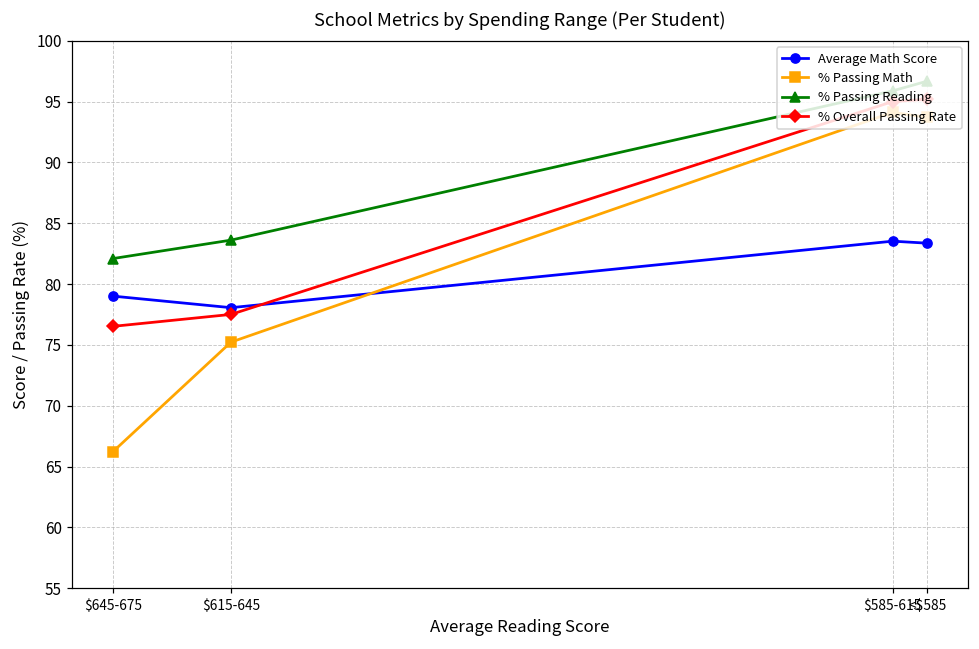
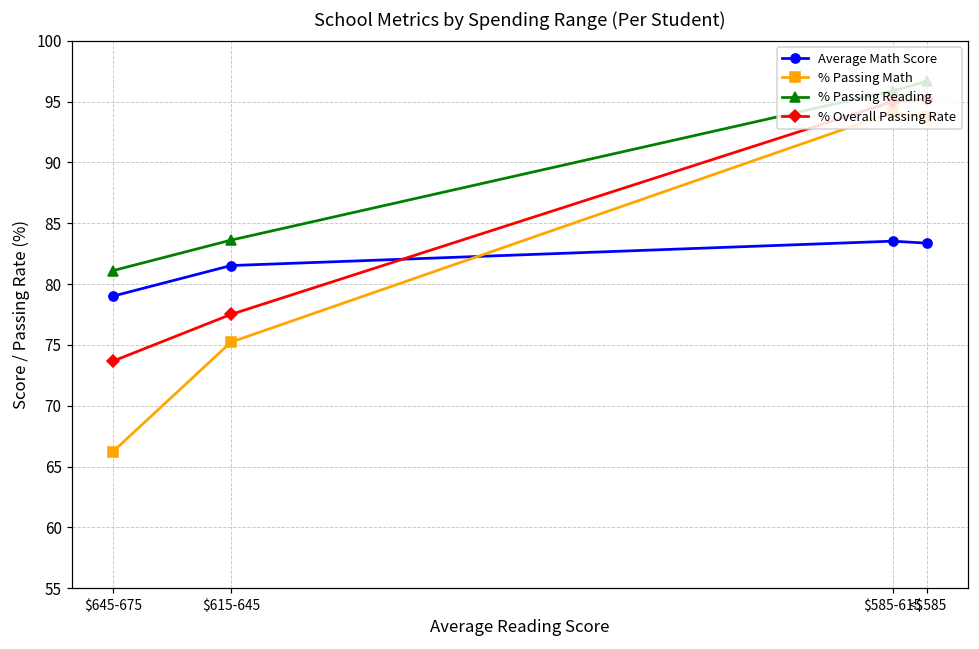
  {
    "Average Math Score": {
      "$645-675": 79.0,
-     "$615-645": 78.1
+     "$615-645": 81.5
    },
    "% Passing Math": {
      "$645-675": 66.2,
      "$615-645": 75.2
    },
    "% Passing Reading": {
-     "$645-675": 82.1,
+     "$645-675": 81.1,
      "$615-645": 83.6
    },
    "% Overall Passing Rate": {
-     "$645-675": 76.5,
+     "$645-675": 73.7,
      "$615-645": 77.5
    }
  }
